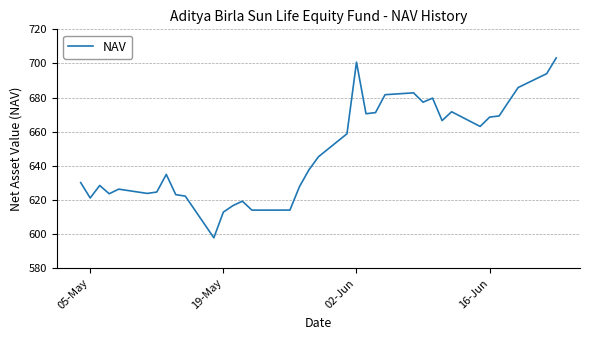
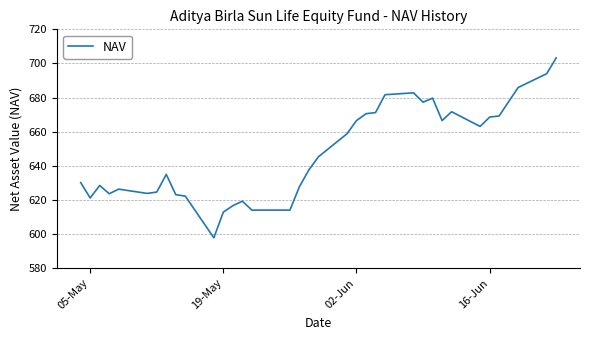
  {
    "05-May": 621,
    "19-May": 613,
-   "02-Jun": 701,
+   "02-Jun": 667,
    "16-Jun": 669
  }
